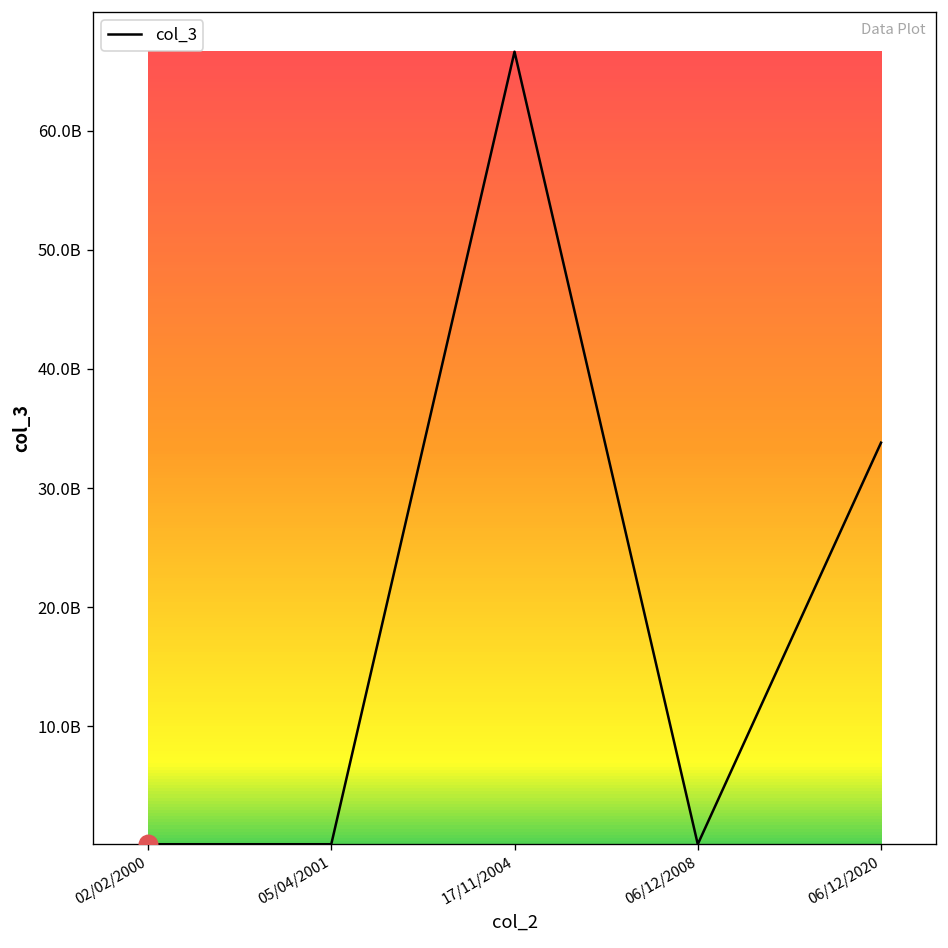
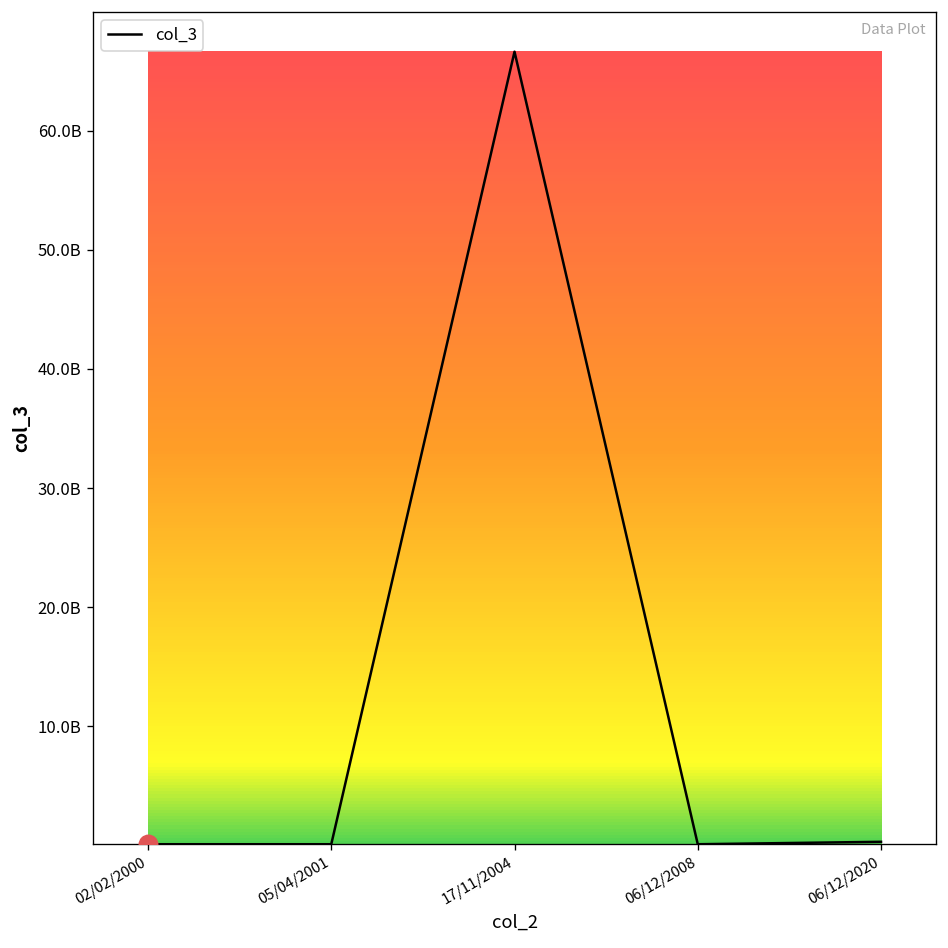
  {
    "col_3": {
      "05/04/2001": 0,
      "17/11/2004": 67000000000,
      "06/12/2008": 0,
-     "06/12/2020": 34000000000
+     "06/12/2020": 0
    }
  }
